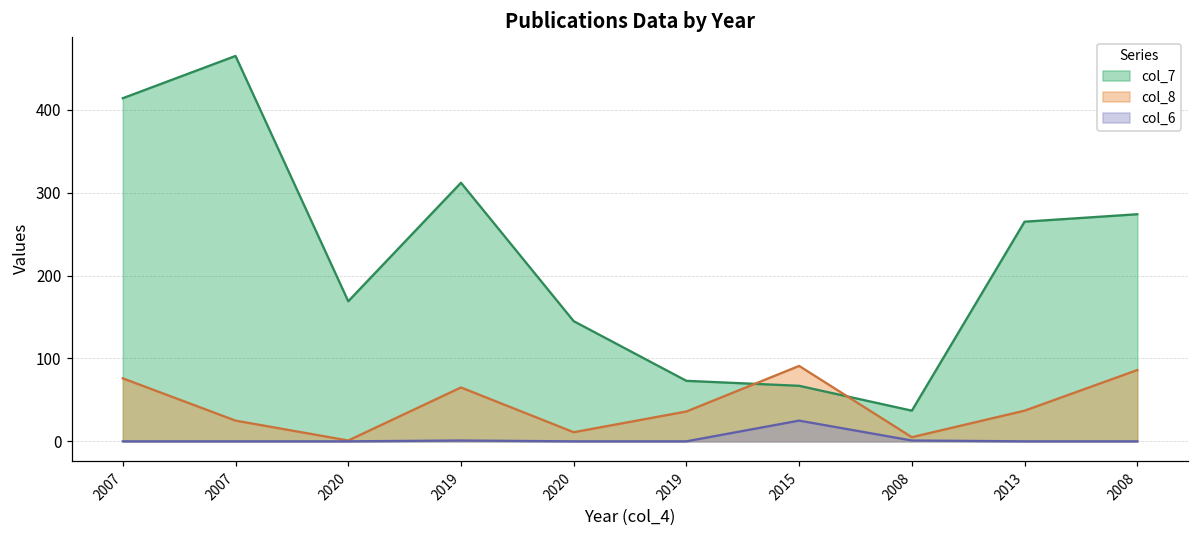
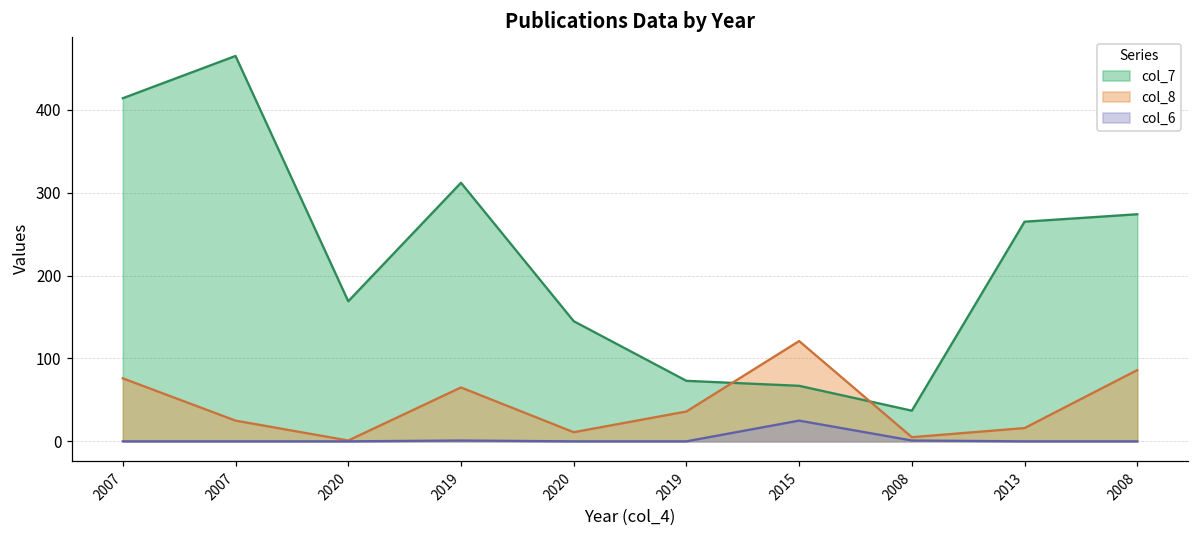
  {
    "col_7": {
      "2015": 70,
      "2013": 270
    },
    "col_8": {
-     "2015": 90,
-     "2013": 40
+     "2015": 120,
+     "2013": 20
    },
    "col_6": {
      "2015": 30,
      "2013": 0
    }
  }
